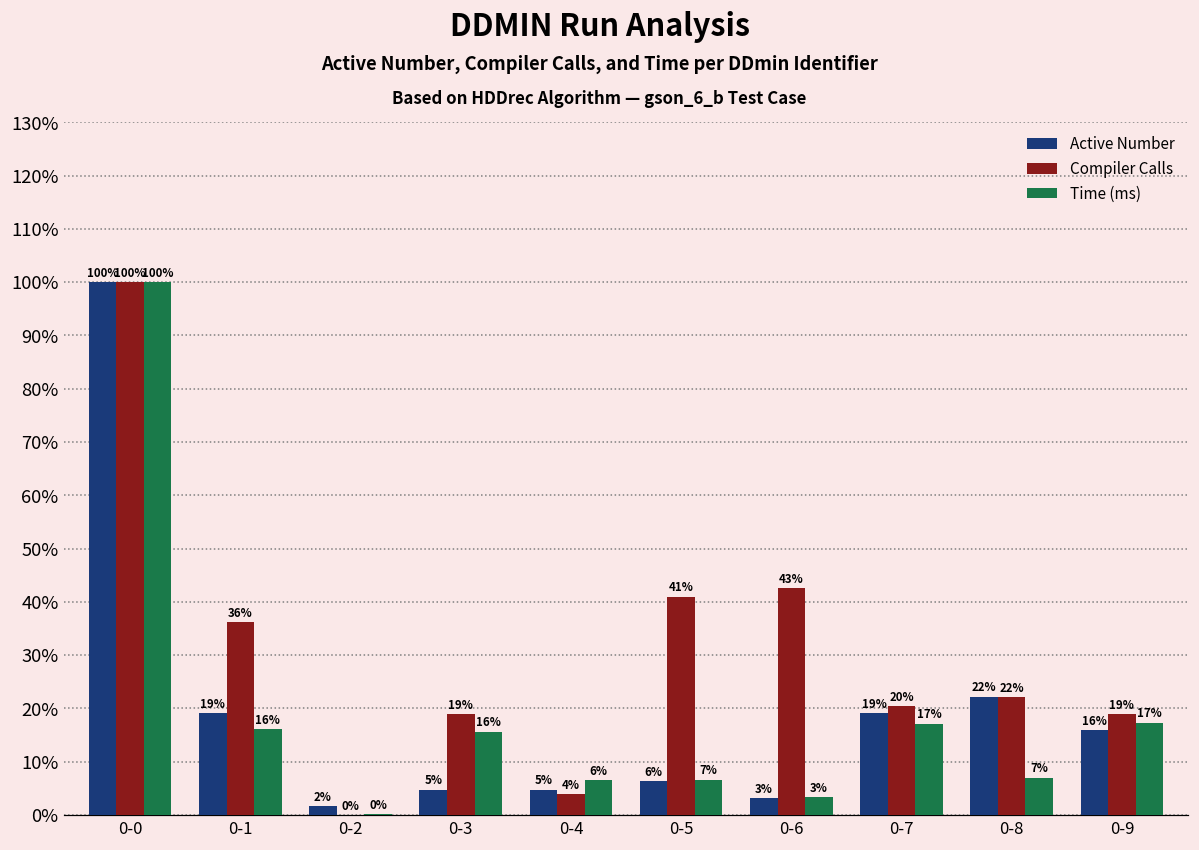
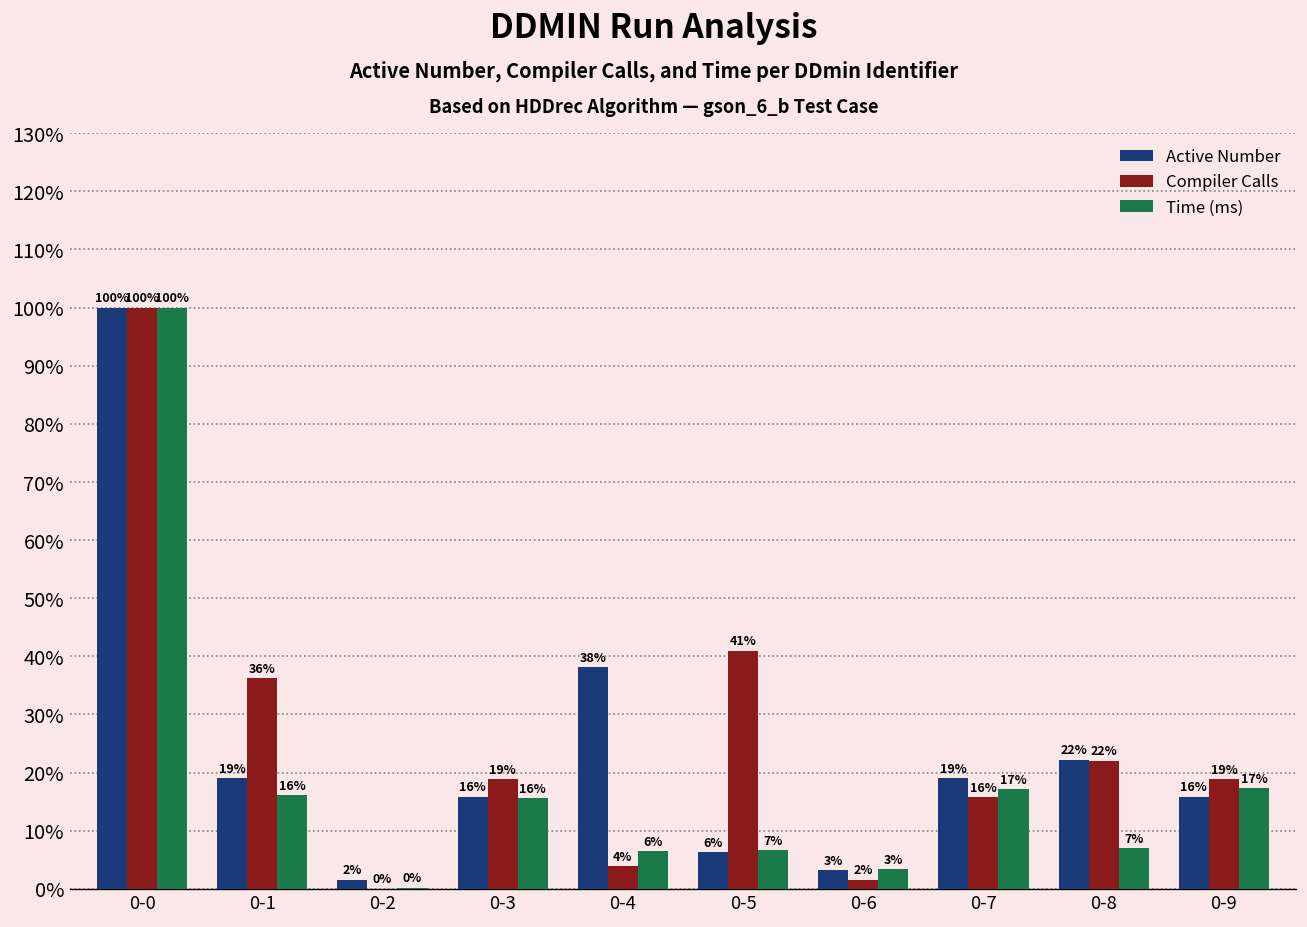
  {
    "Active Number": {
      "0-0": "100%",
      "0-1": "19%",
      "0-2": "2%",
-     "0-3": "5%",
-     "0-4": "5%",
+     "0-3": "16%",
+     "0-4": "38%",
      "0-5": "6%",
      "0-6": "3%",
      "0-7": "19%",
      "0-8": "22%",
      "0-9": "16%"
    },
    "Compiler Calls": {
      "0-0": "100%",
      "0-1": "36%",
      "0-2": "0%",
      "0-3": "19%",
      "0-4": "4%",
      "0-5": "41%",
-     "0-6": "43%",
-     "0-7": "20%",
+     "0-6": "2%",
+     "0-7": "16%",
      "0-8": "22%",
      "0-9": "19%"
    },
    "Time (ms)": {
      "0-0": "100%",
      "0-1": "16%",
      "0-2": "0%",
      "0-3": "16%",
      "0-4": "6%",
      "0-5": "7%",
      "0-6": "3%",
      "0-7": "17%",
      "0-8": "7%",
      "0-9": "17%"
    }
  }
